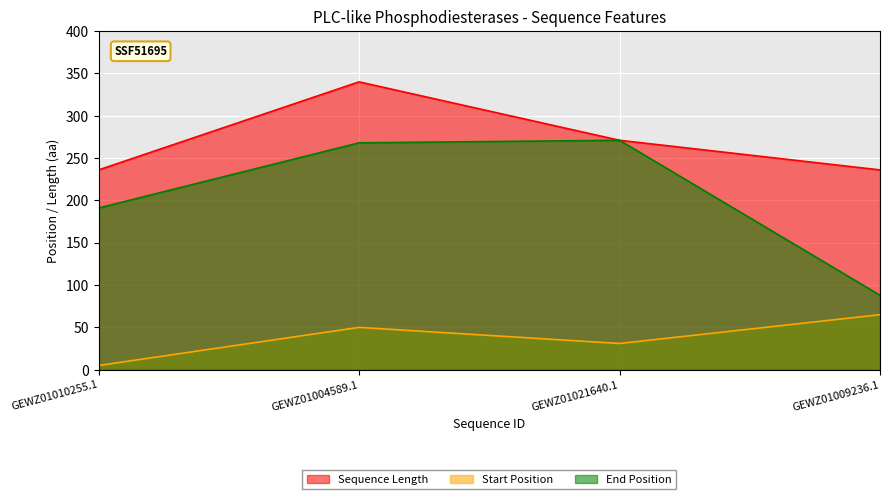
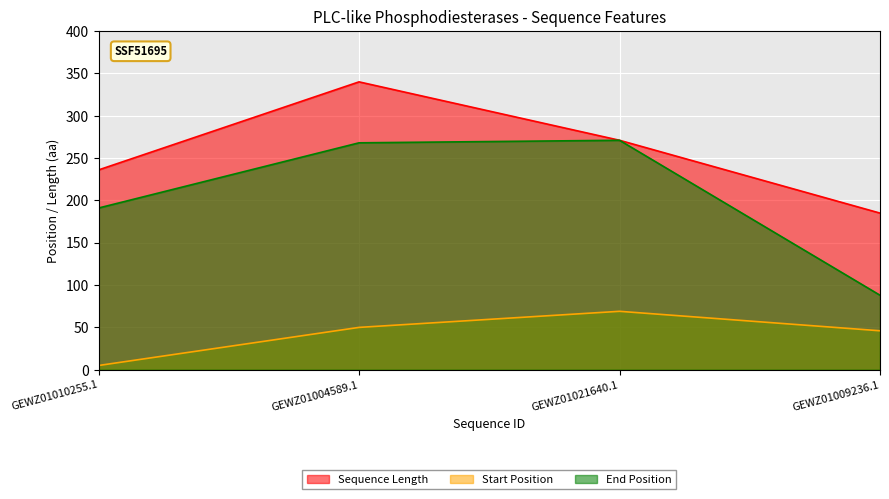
  {
    "Sequence Length": {
      "GEWZ01010255.1": 240,
      "GEWZ01004589.1": 340,
-     "GEWZ01009236.1": 240
+     "GEWZ01009236.1": 190
    },
    "Start Position": {
      "GEWZ01010255.1": 10,
      "GEWZ01004589.1": 50,
-     "GEWZ01021640.1": 30,
-     "GEWZ01009236.1": 70
+     "GEWZ01021640.1": 70,
+     "GEWZ01009236.1": 50
    },
    "End Position": {
      "GEWZ01010255.1": 190,
      "GEWZ01004589.1": 270,
      "GEWZ01009236.1": 90
    }
  }
